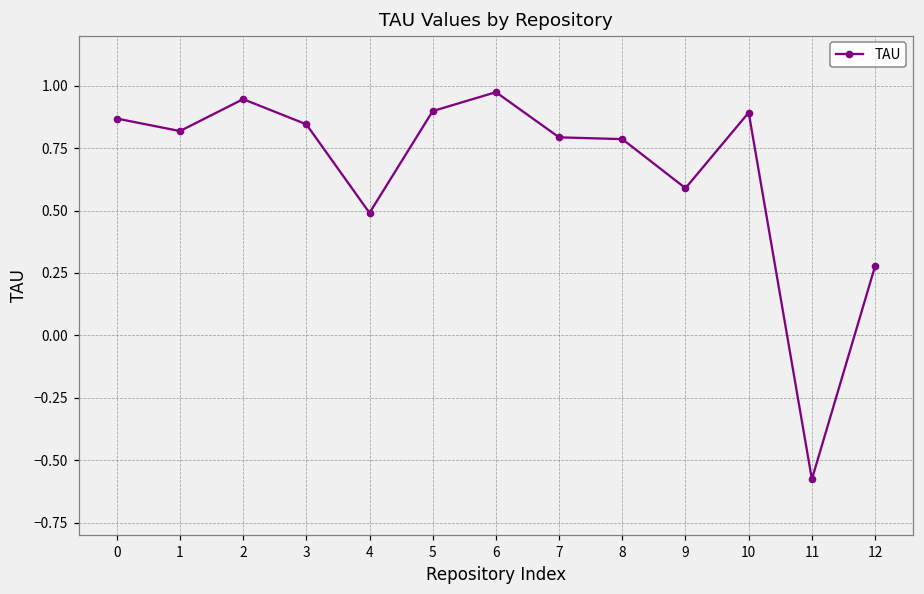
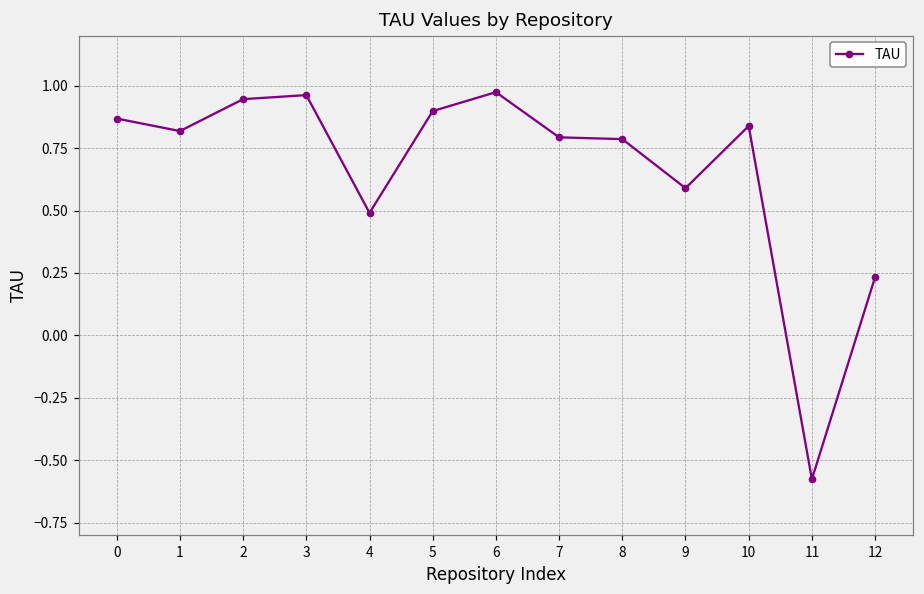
  {
    "0": 0.87,
    "1": 0.82,
    "2": 0.95,
-   "3": 0.84,
+   "3": 0.96,
    "4": 0.49,
    "5": 0.90,
    "6": 0.97,
    "7": 0.79,
    "8": 0.79,
    "9": 0.59,
-   "10": 0.89,
+   "10": 0.84,
    "11": -0.58,
-   "12": 0.28
+   "12": 0.23
  }
